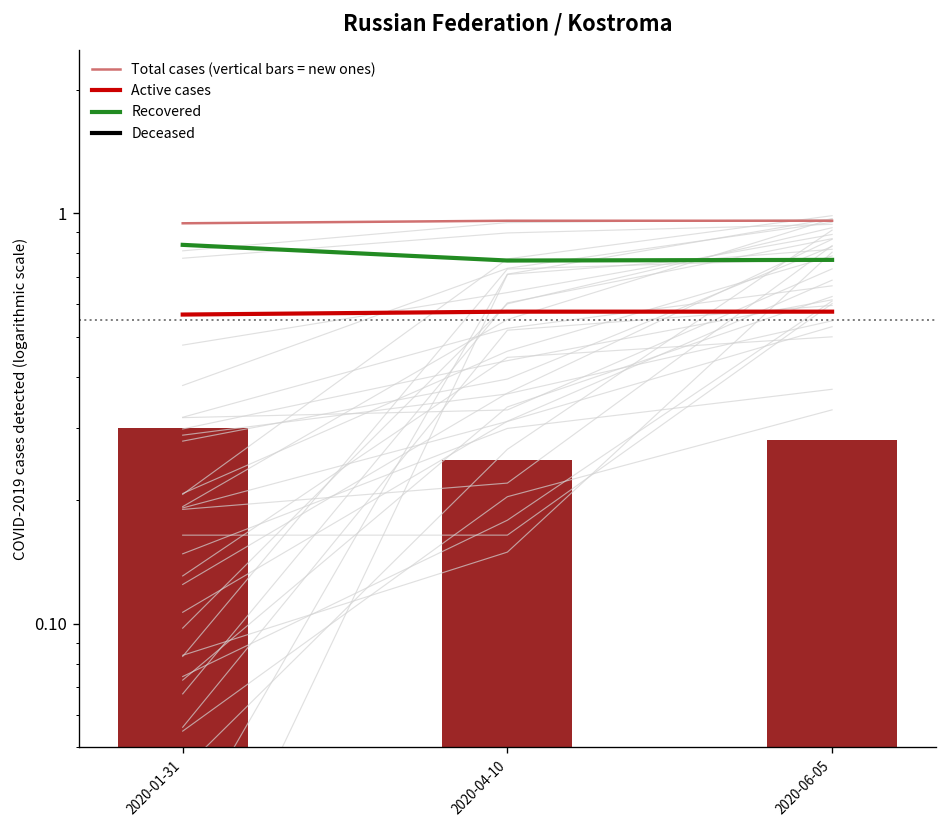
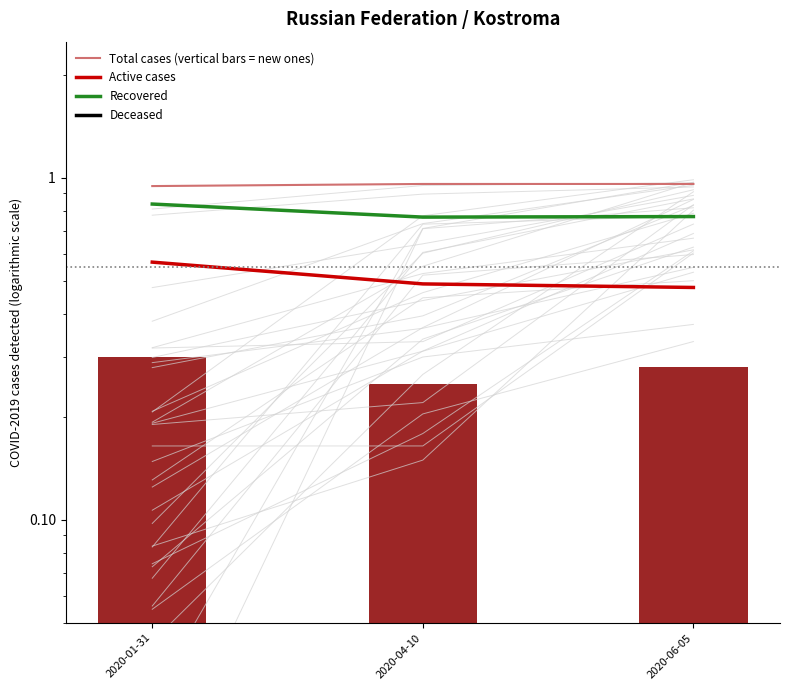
  {
    "Active cases": {
      "2020-01-31": 0.57,
-     "2020-04-10": 0.58,
-     "2020-06-05": 0.58
+     "2020-04-10": 0.49,
+     "2020-06-05": 0.48
    },
    "Recovered": {
      "2020-01-31": 0.84
    }
  }
